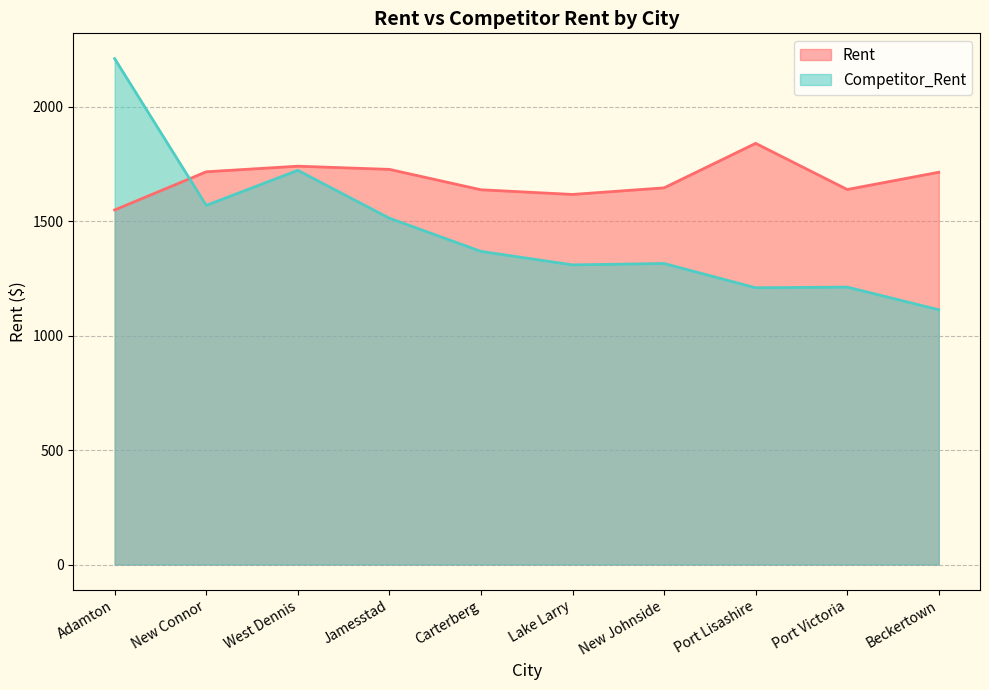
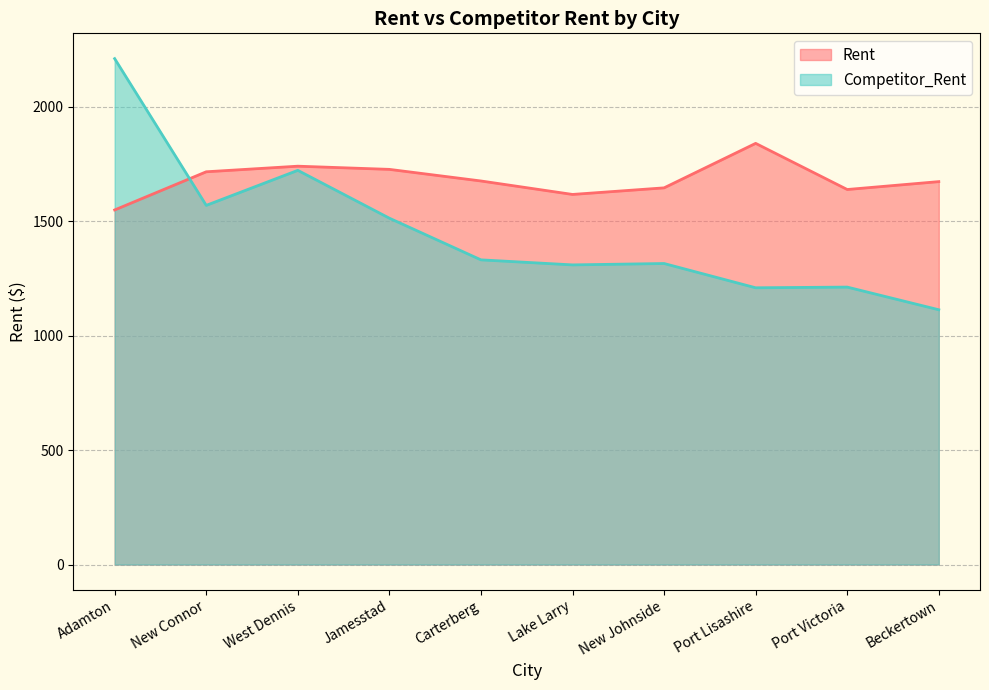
  {
    "Rent": {
      "Adamton": 1550,
      "New Connor": 1720,
      "West Dennis": 1740,
      "Jamesstad": 1730,
-     "Carterberg": 1640,
+     "Carterberg": 1680,
      "Lake Larry": 1620,
      "New Johnside": 1650,
      "Port Lisashire": 1840,
      "Port Victoria": 1640,
-     "Beckertown": 1710
+     "Beckertown": 1670
    },
    "Competitor_Rent": {
      "Adamton": 2210,
      "New Connor": 1570,
      "West Dennis": 1720,
      "Jamesstad": 1510,
-     "Carterberg": 1370,
+     "Carterberg": 1330,
      "Lake Larry": 1310,
      "New Johnside": 1320,
      "Port Lisashire": 1210,
      "Port Victoria": 1210,
      "Beckertown": 1110
    }
  }
